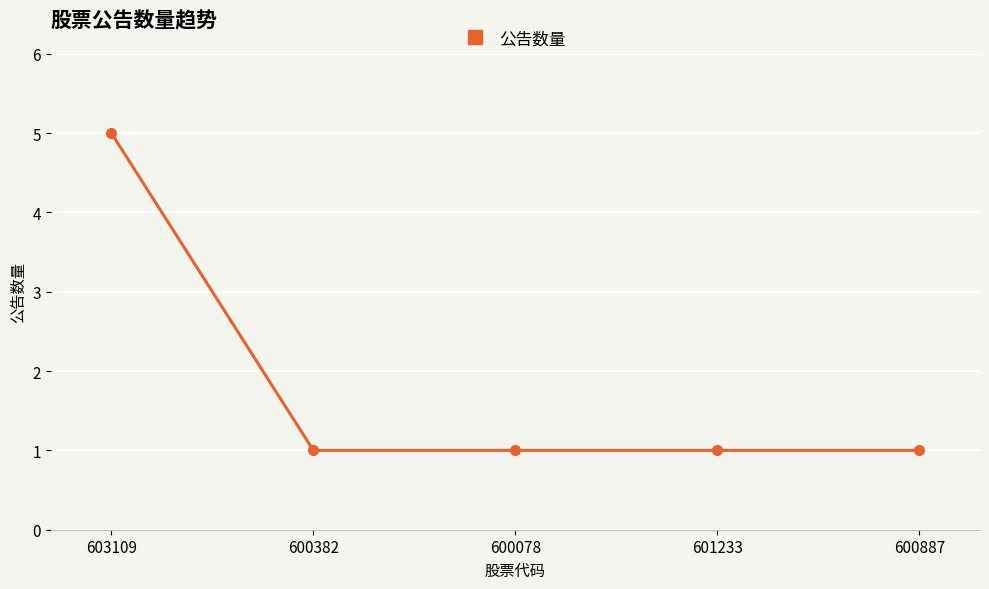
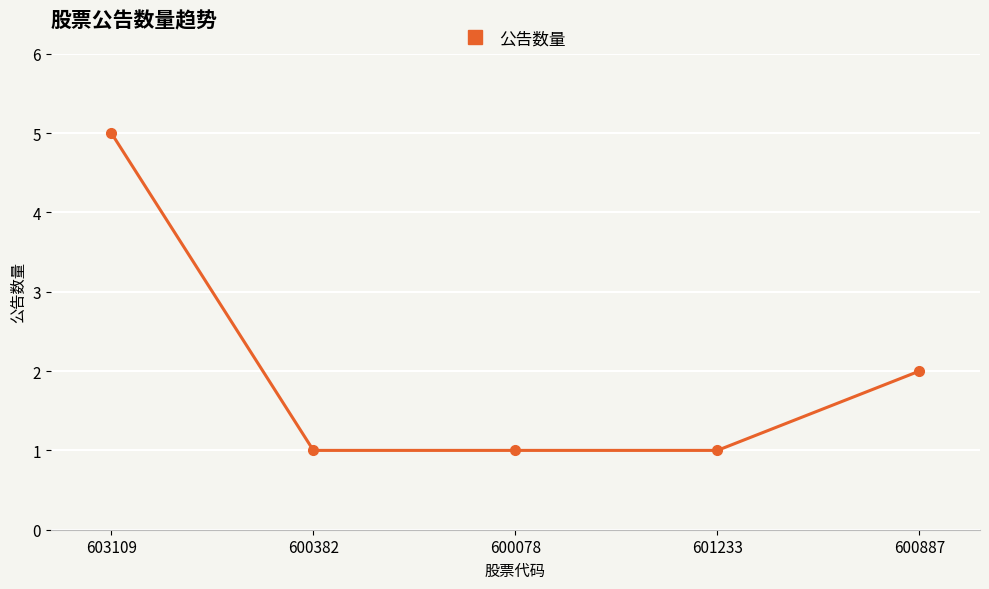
  {
    "603109": 5,
    "600382": 1,
    "600078": 1,
    "601233": 1,
-   "600887": 1
+   "600887": 2
  }
